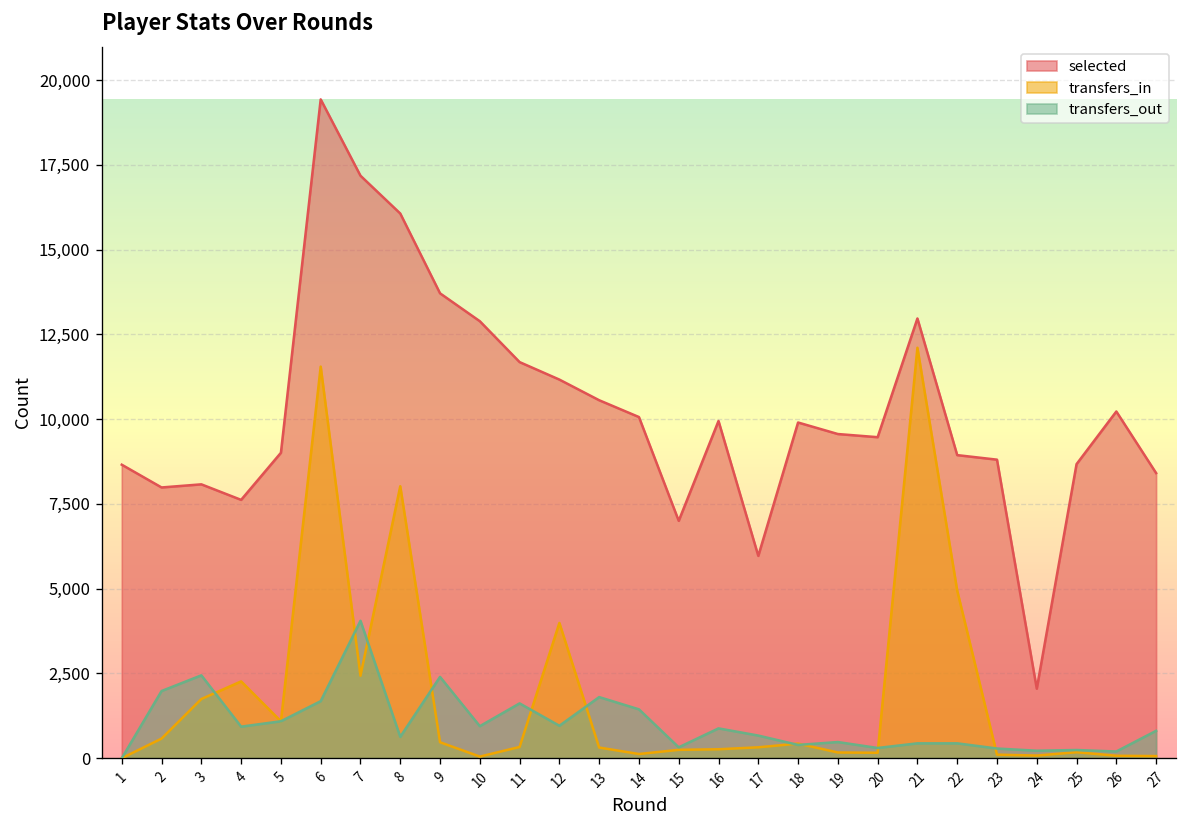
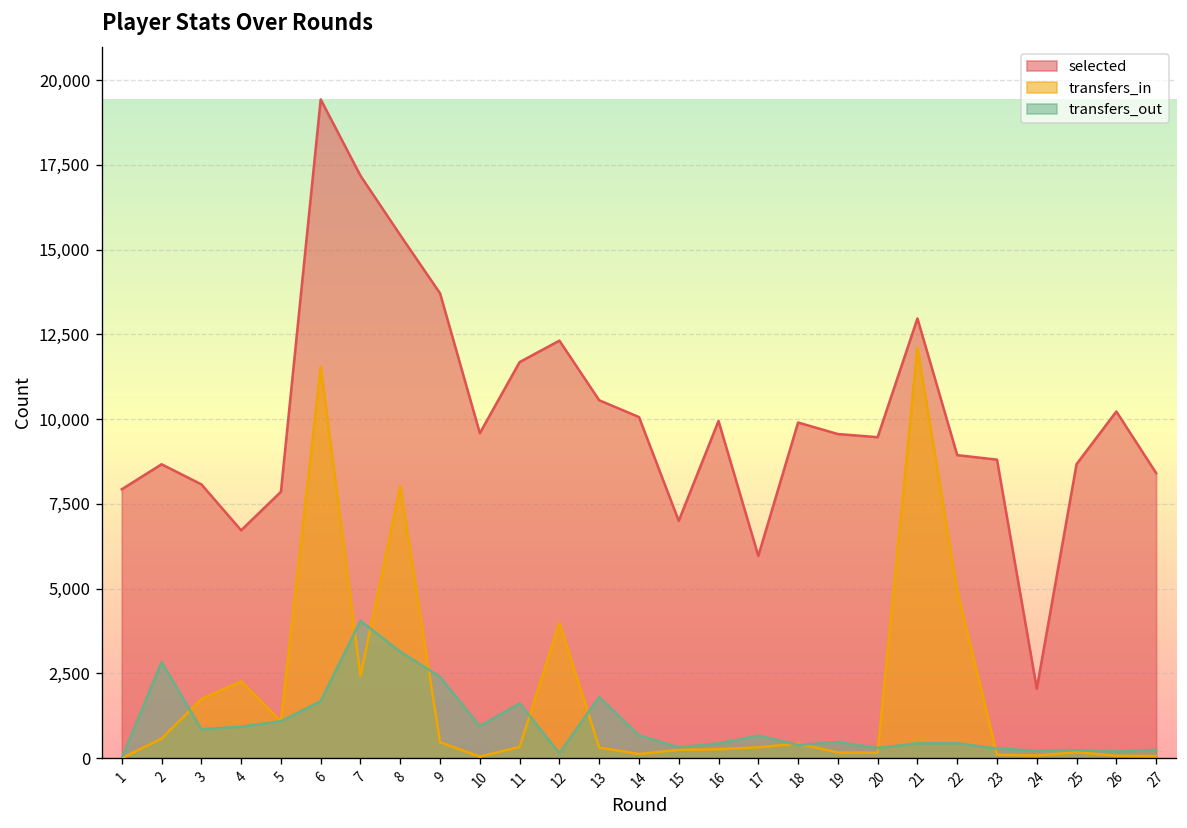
  {
    "selected": {
-     "1": "8,700",
-     "2": "8,000",
+     "1": "7,900",
+     "2": "8,700",
      "3": "8,100",
-     "4": "7,600",
-     "5": "9,000",
+     "4": "6,700",
+     "5": "7,900",
      "6": "19,400",
      "7": "17,200",
-     "8": "16,100",
+     "8": "15,400",
      "9": "13,700",
-     "10": "12,900",
+     "10": "9,600",
      "11": "11,700",
-     "12": "11,200",
+     "12": "12,300",
      "13": "10,600",
      "14": "10,100",
      "15": "7,000",
      "16": "9,900",
      "17": "6,000",
      "18": "9,900",
      "19": "9,600",
      "20": "9,500",
      "21": "13,000",
      "22": "8,900",
      "23": "8,800",
      "24": "2,100",
      "25": "8,700",
      "26": "10,200",
      "27": "8,400"
    },
    "transfers_in": {
      "2": "600",
      "3": "1,700",
      "4": "2,300",
      "6": "11,600",
      "7": "2,400",
      "8": "8,000",
      "9": "500",
      "10": "0",
      "11": "300",
      "12": "4,000",
      "13": "300",
      "14": "100",
      "16": "300",
      "17": "300",
      "19": "200",
      "20": "200",
      "21": "12,100",
      "22": "4,900",
      "23": "100",
      "24": "100",
      "26": "100",
      "27": "100"
    },
    "transfers_out": {
-     "2": "2,000",
-     "3": "2,400",
+     "2": "2,800",
+     "3": "900",
      "4": "900",
      "6": "1,700",
      "7": "4,100",
-     "8": "600",
+     "8": "3,100",
      "9": "2,400",
      "10": "900",
      "11": "1,600",
-     "12": "1,000",
+     "12": "100",
      "13": "1,800",
-     "14": "1,400",
-     "16": "900",
+     "14": "700",
+     "16": "400",
      "17": "700",
      "19": "500",
      "20": "300",
      "21": "400",
      "22": "400",
      "23": "300",
      "24": "200",
      "26": "200",
-     "27": "800"
+     "27": "200"
    }
  }
